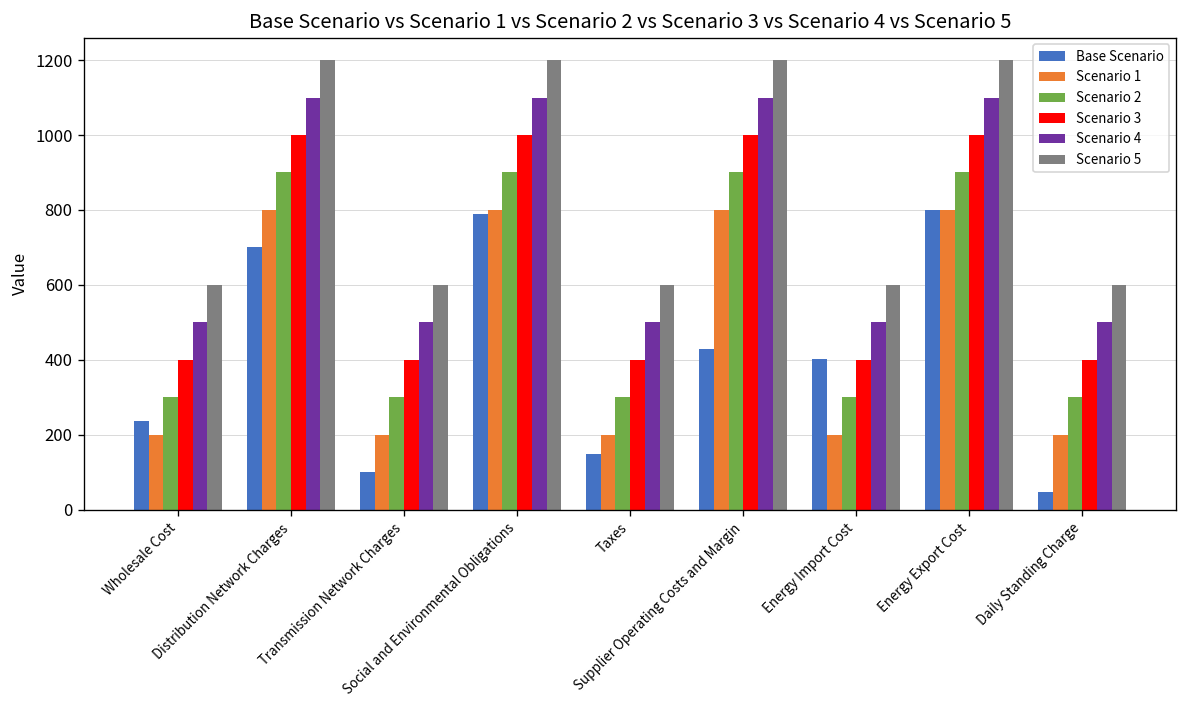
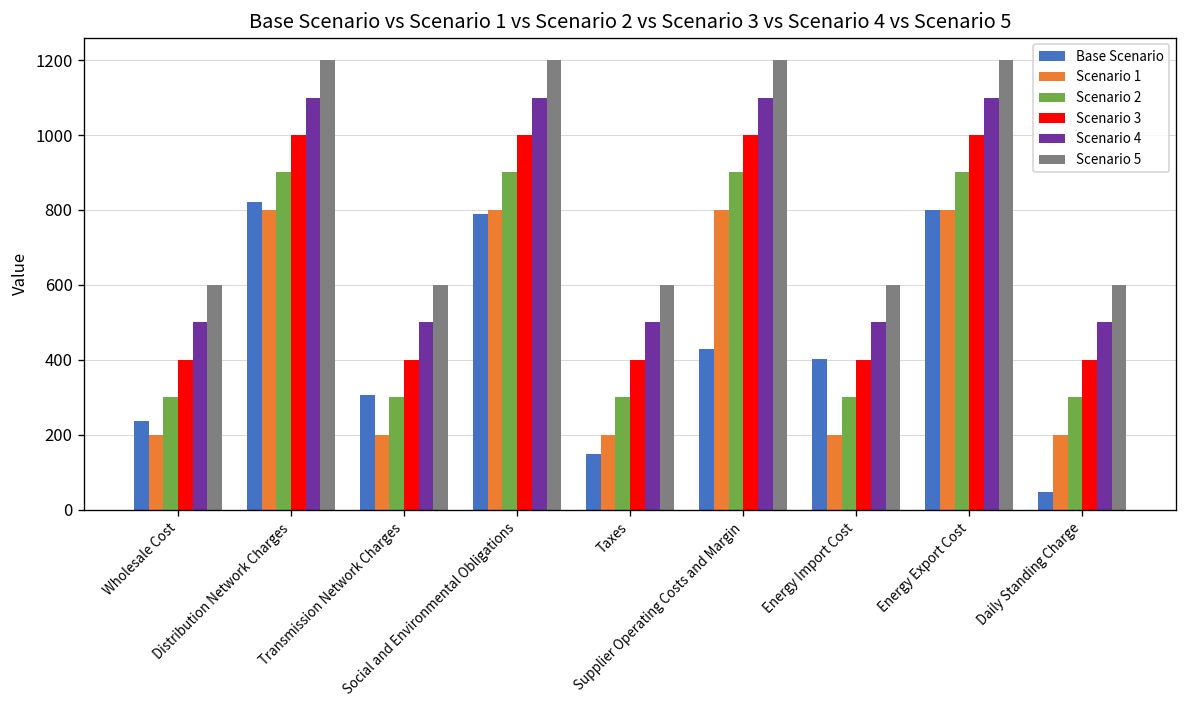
  {
    "Base Scenario": {
      "Wholesale Cost": 240,
-     "Distribution Network Charges": 700,
-     "Transmission Network Charges": 100,
+     "Distribution Network Charges": 820,
+     "Transmission Network Charges": 310,
      "Social and Environmental Obligations": 790,
      "Taxes": 150,
      "Supplier Operating Costs and Margin": 430,
      "Energy Import Cost": 400,
      "Energy Export Cost": 800,
      "Daily Standing Charge": 50
    },
    "Scenario 1": {
      "Wholesale Cost": 200,
      "Distribution Network Charges": 800,
      "Transmission Network Charges": 200,
      "Social and Environmental Obligations": 800,
      "Taxes": 200,
      "Supplier Operating Costs and Margin": 800,
      "Energy Import Cost": 200,
      "Energy Export Cost": 800,
      "Daily Standing Charge": 200
    },
    "Scenario 2": {
      "Wholesale Cost": 300,
      "Distribution Network Charges": 900,
      "Transmission Network Charges": 300,
      "Social and Environmental Obligations": 900,
      "Taxes": 300,
      "Supplier Operating Costs and Margin": 900,
      "Energy Import Cost": 300,
      "Energy Export Cost": 900,
      "Daily Standing Charge": 300
    },
    "Scenario 3": {
      "Wholesale Cost": 400,
      "Distribution Network Charges": 1000,
      "Transmission Network Charges": 400,
      "Social and Environmental Obligations": 1000,
      "Taxes": 400,
      "Supplier Operating Costs and Margin": 1000,
      "Energy Import Cost": 400,
      "Energy Export Cost": 1000,
      "Daily Standing Charge": 400
    },
    "Scenario 4": {
      "Wholesale Cost": 500,
      "Distribution Network Charges": 1100,
      "Transmission Network Charges": 500,
      "Social and Environmental Obligations": 1100,
      "Taxes": 500,
      "Supplier Operating Costs and Margin": 1100,
      "Energy Import Cost": 500,
      "Energy Export Cost": 1100,
      "Daily Standing Charge": 500
    },
    "Scenario 5": {
      "Wholesale Cost": 600,
      "Distribution Network Charges": 1200,
      "Transmission Network Charges": 600,
      "Social and Environmental Obligations": 1200,
      "Taxes": 600,
      "Supplier Operating Costs and Margin": 1200,
      "Energy Import Cost": 600,
      "Energy Export Cost": 1200,
      "Daily Standing Charge": 600
    }
  }
